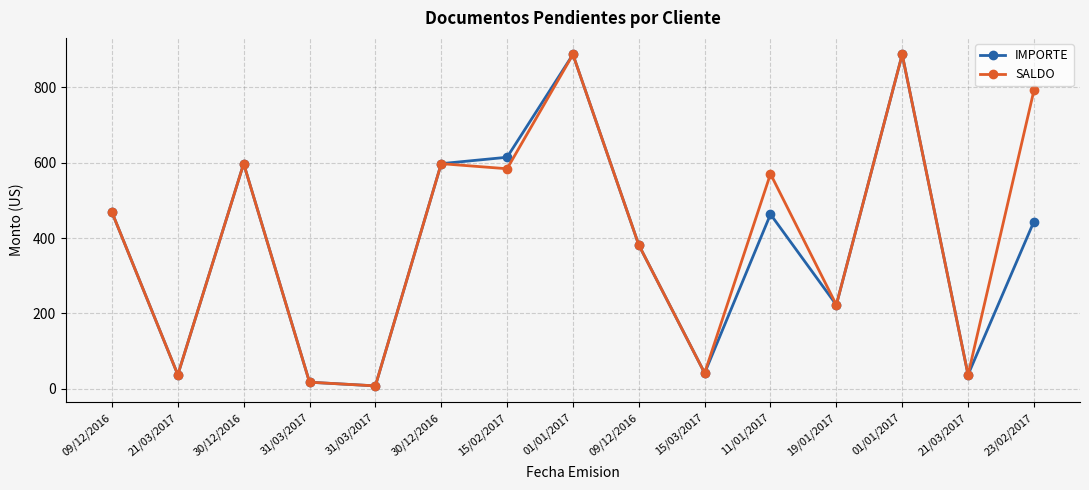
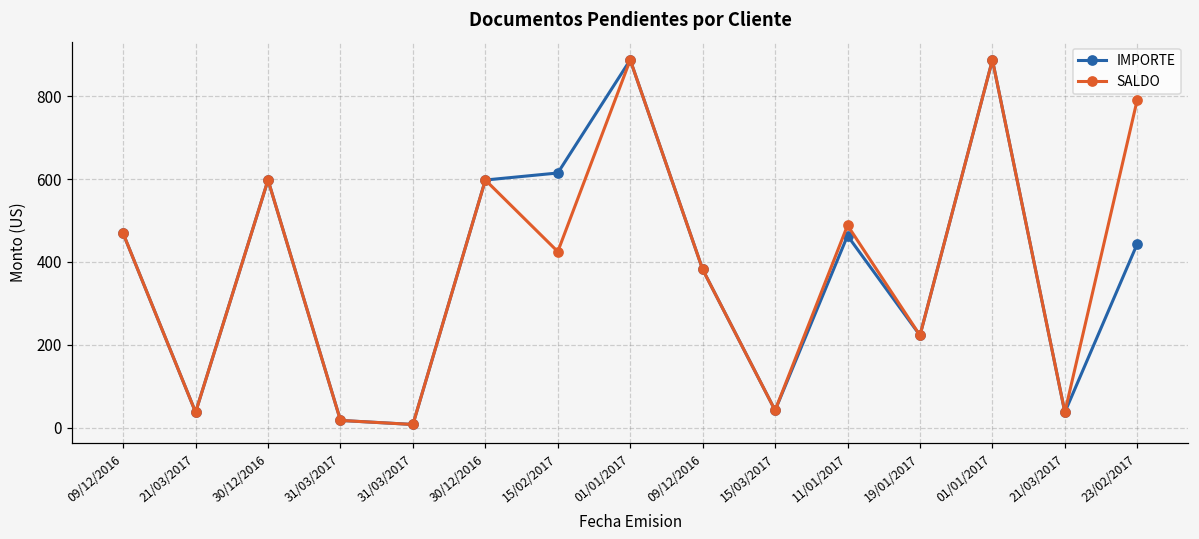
  {
    "IMPORTE": {
      "15/02/2017": 610,
      "11/01/2017": 460,
      "23/02/2017": 440
    },
    "SALDO": {
-     "15/02/2017": 580,
-     "11/01/2017": 570,
+     "15/02/2017": 420,
+     "11/01/2017": 490,
      "23/02/2017": 790
    }
  }
